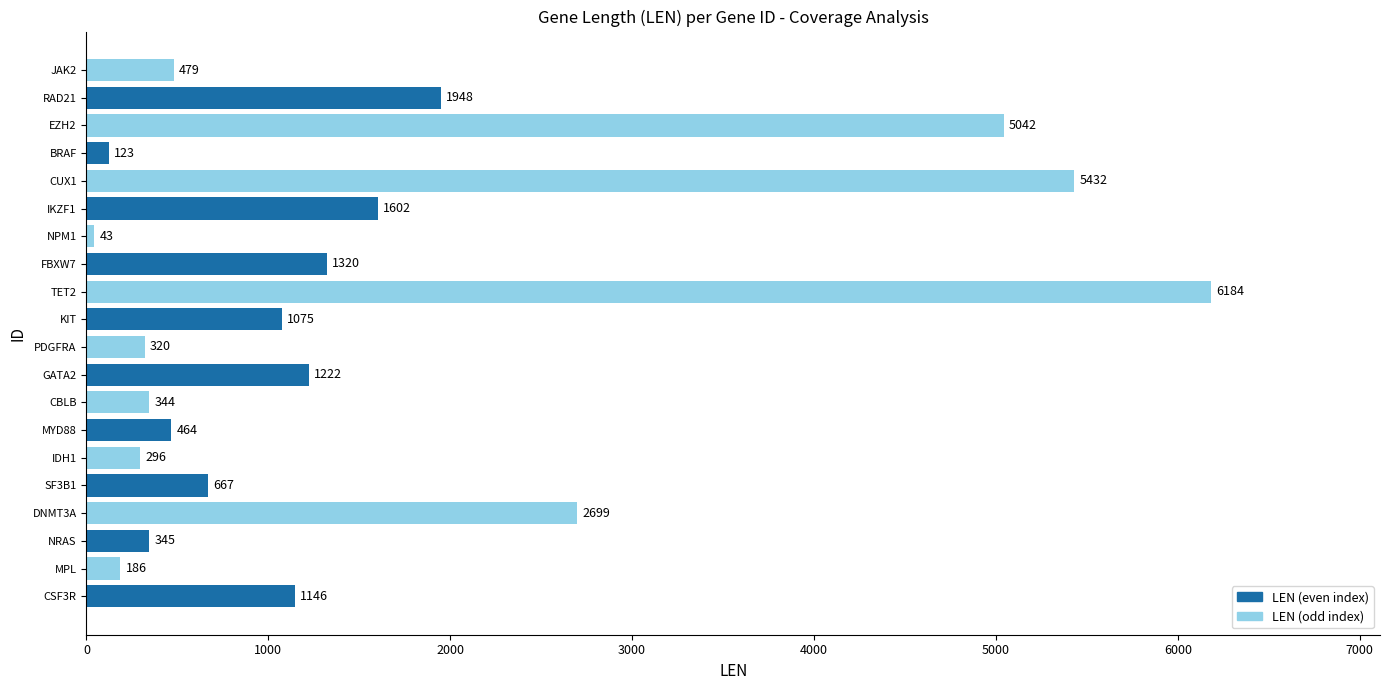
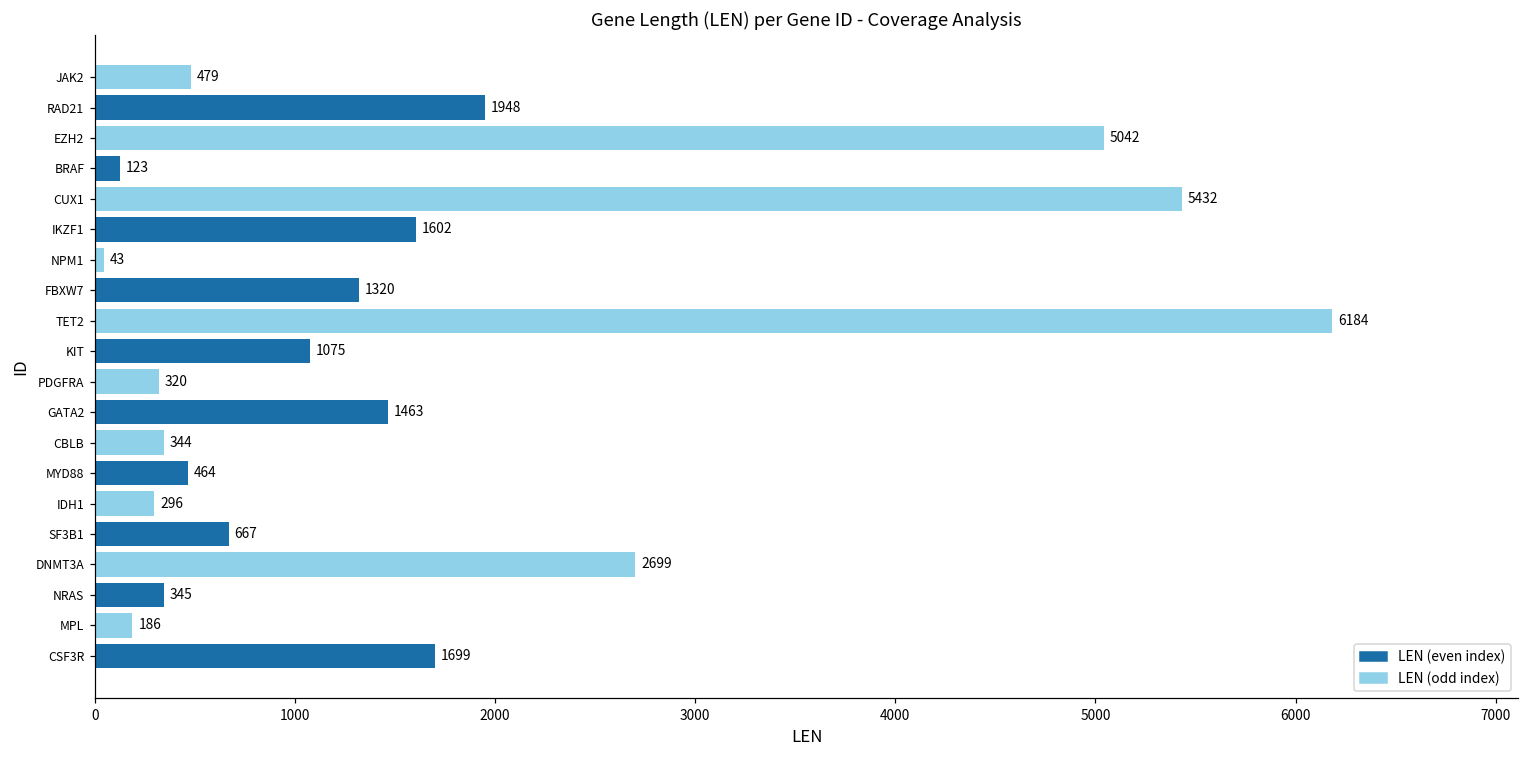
  {
    "JAK2": 479,
    "RAD21": 1948,
    "EZH2": 5042,
    "BRAF": 123,
    "CUX1": 5432,
    "IKZF1": 1602,
    "NPM1": 43,
    "FBXW7": 1320,
    "TET2": 6184,
    "KIT": 1075,
    "PDGFRA": 320,
-   "GATA2": 1222,
+   "GATA2": 1463,
    "CBLB": 344,
    "MYD88": 464,
    "IDH1": 296,
    "SF3B1": 667,
    "DNMT3A": 2699,
    "NRAS": 345,
    "MPL": 186,
-   "CSF3R": 1146
+   "CSF3R": 1699
  }
